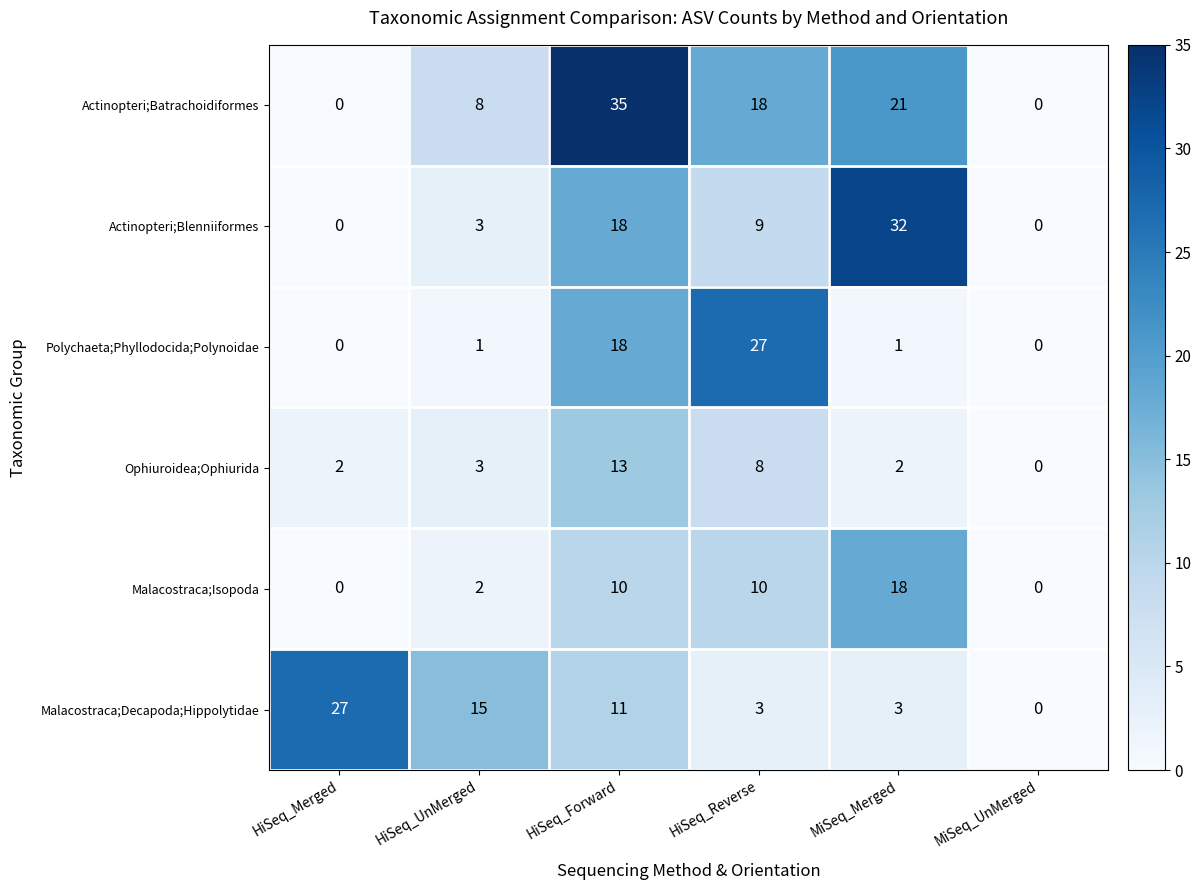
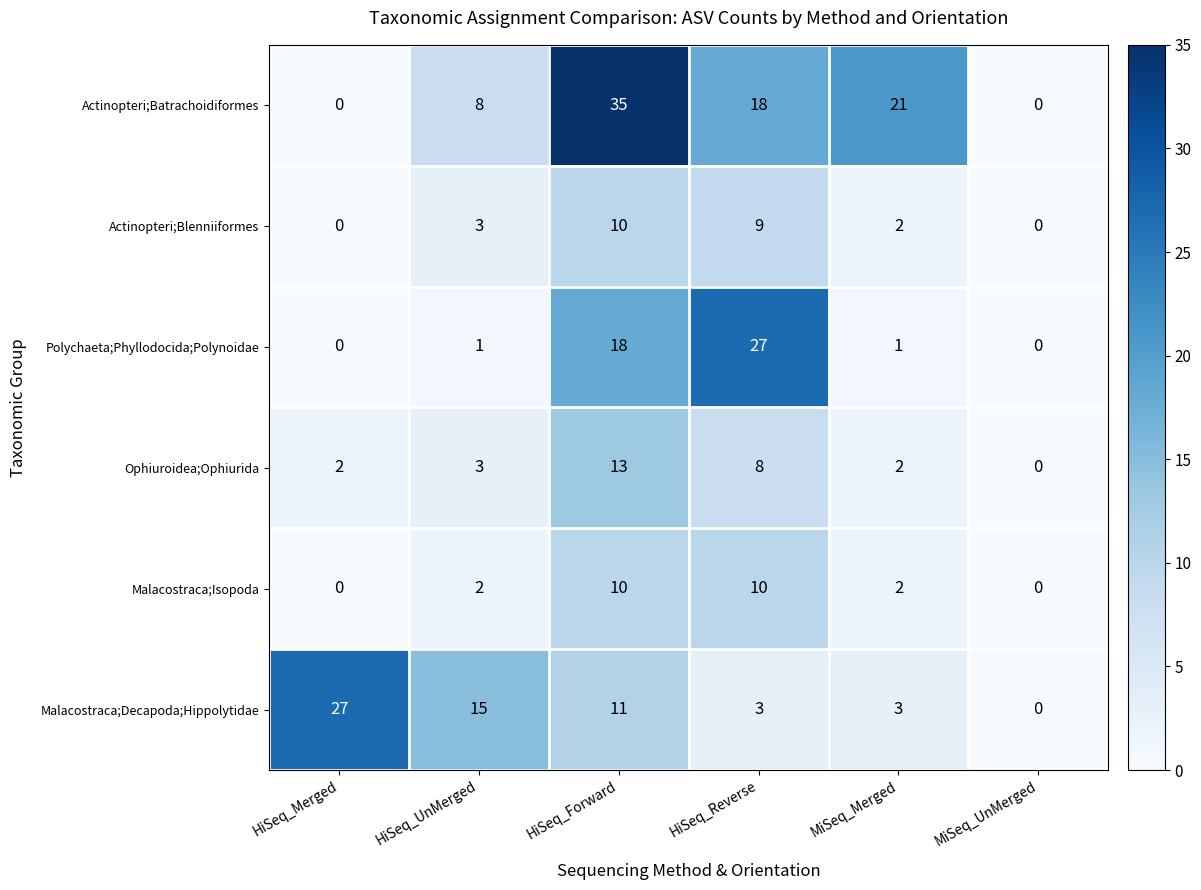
  {
    "Actinopteri;Batrachoidiformes": {
      "HiSeq_Merged": 0,
      "HiSeq_UnMerged": 8,
      "HiSeq_Forward": 35,
      "HiSeq_Reverse": 18,
      "MiSeq_Merged": 21,
      "MiSeq_UnMerged": 0
    },
    "Actinopteri;Blenniiformes": {
      "HiSeq_Merged": 0,
      "HiSeq_UnMerged": 3,
-     "HiSeq_Forward": 18,
+     "HiSeq_Forward": 10,
      "HiSeq_Reverse": 9,
-     "MiSeq_Merged": 32,
+     "MiSeq_Merged": 2,
      "MiSeq_UnMerged": 0
    },
    "Polychaeta;Phyllodocida;Polynoidae": {
      "HiSeq_Merged": 0,
      "HiSeq_UnMerged": 1,
      "HiSeq_Forward": 18,
      "HiSeq_Reverse": 27,
      "MiSeq_Merged": 1,
      "MiSeq_UnMerged": 0
    },
    "Ophiuroidea;Ophiurida": {
      "HiSeq_Merged": 2,
      "HiSeq_UnMerged": 3,
      "HiSeq_Forward": 13,
      "HiSeq_Reverse": 8,
      "MiSeq_Merged": 2,
      "MiSeq_UnMerged": 0
    },
    "Malacostraca;Isopoda": {
      "HiSeq_Merged": 0,
      "HiSeq_UnMerged": 2,
      "HiSeq_Forward": 10,
      "HiSeq_Reverse": 10,
-     "MiSeq_Merged": 18,
+     "MiSeq_Merged": 2,
      "MiSeq_UnMerged": 0
    },
    "Malacostraca;Decapoda;Hippolytidae": {
      "HiSeq_Merged": 27,
      "HiSeq_UnMerged": 15,
      "HiSeq_Forward": 11,
      "HiSeq_Reverse": 3,
      "MiSeq_Merged": 3,
      "MiSeq_UnMerged": 0
    }
  }
